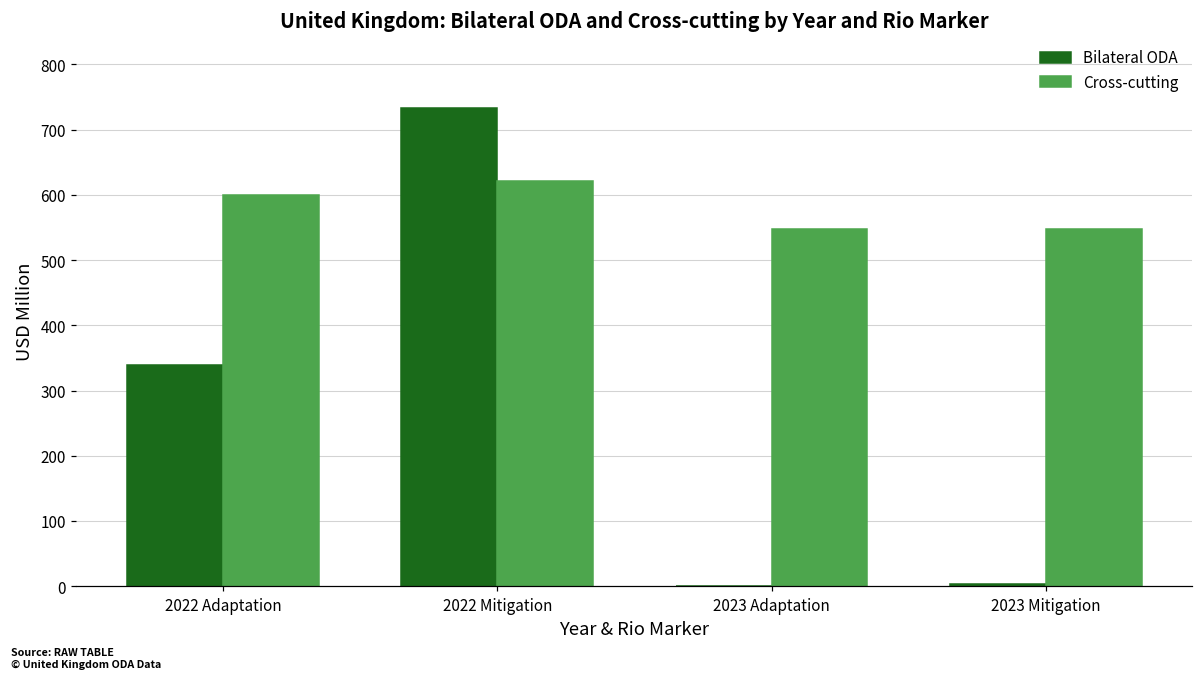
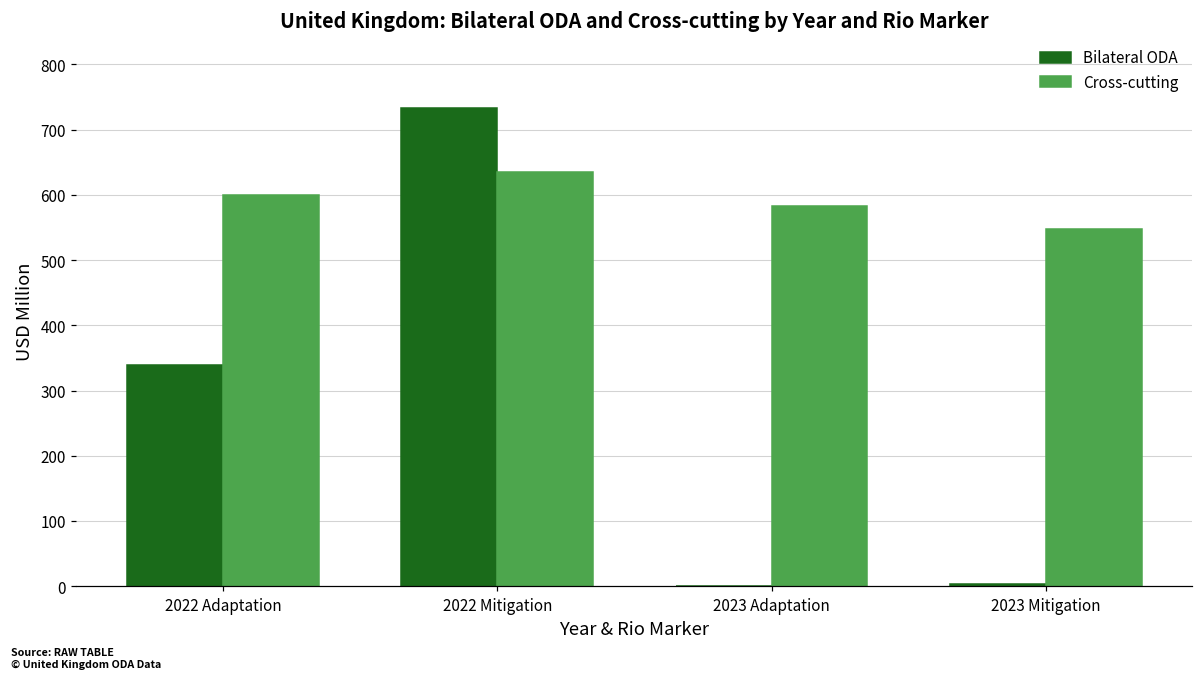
  {
    "Bilateral ODA": {
      "2022 Adaptation": 340,
      "2022 Mitigation": 730,
      "2023 Adaptation": 0
    },
    "Cross-cutting": {
      "2022 Adaptation": 600,
-     "2022 Mitigation": 620,
-     "2023 Adaptation": 550,
+     "2022 Mitigation": 640,
+     "2023 Adaptation": 580,
      "2023 Mitigation": 550
    }
  }
